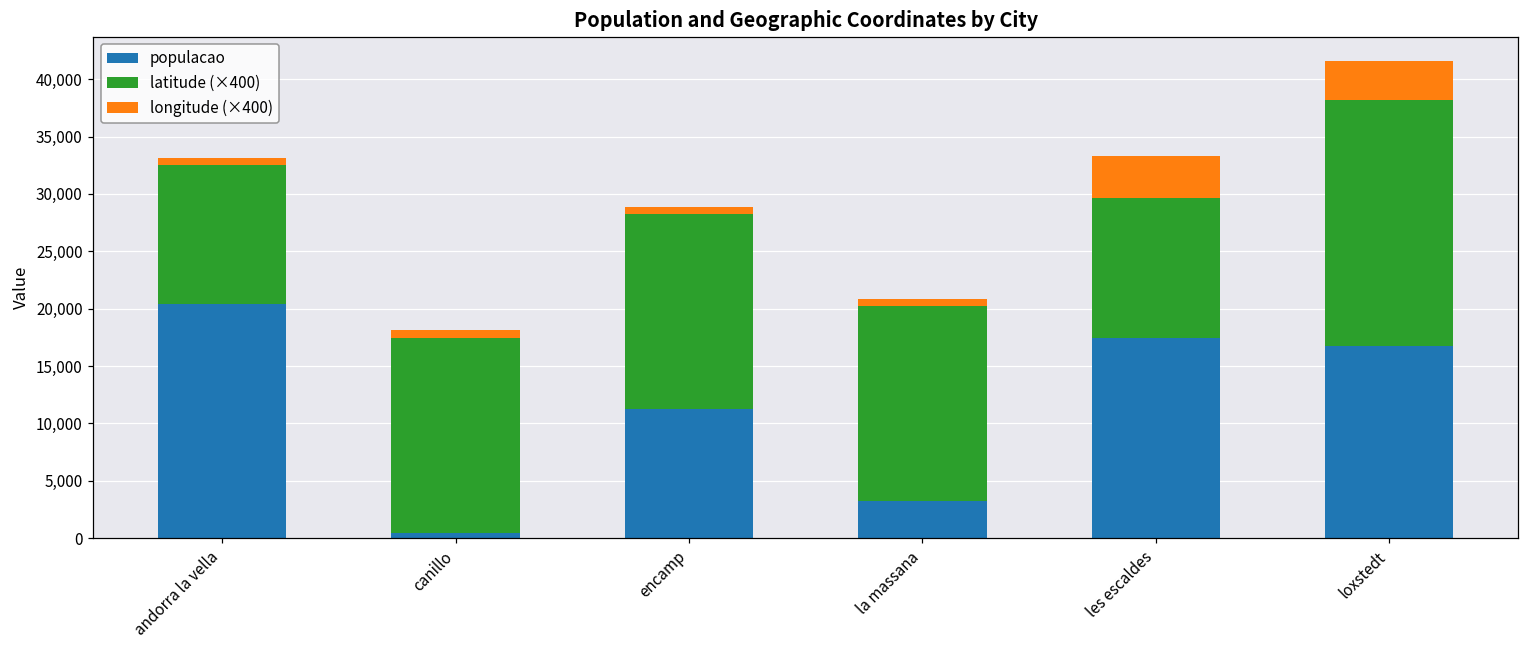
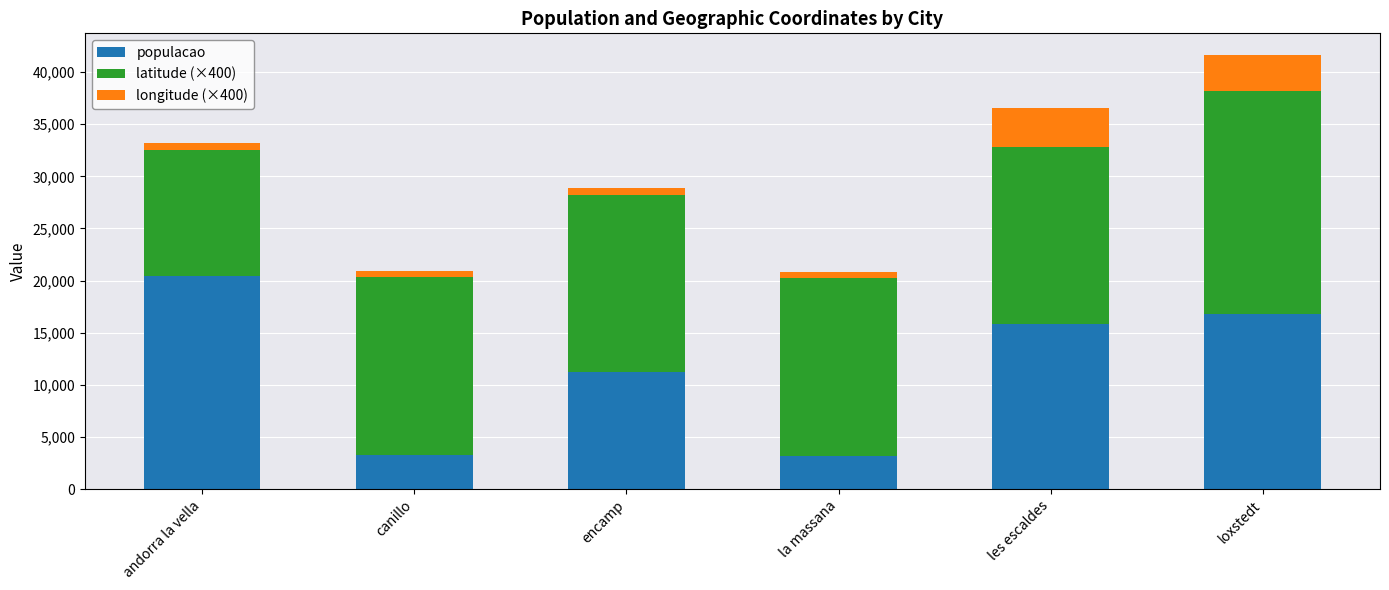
  {
    "populacao": {
      "andorra la vella": "20,400",
-     "canillo": "400",
+     "canillo": "3,300",
      "encamp": "11,200",
      "la massana": "3,200",
-     "les escaldes": "17,500",
+     "les escaldes": "15,900",
      "loxstedt": "16,800"
    },
    "latitude (×400)": {
      "andorra la vella": "12,100",
      "canillo": "17,000",
      "encamp": "17,000",
      "la massana": "17,000",
-     "les escaldes": "12,200",
+     "les escaldes": "17,000",
      "loxstedt": "21,400"
    },
    "longitude (×400)": {
      "andorra la vella": "600",
      "canillo": "600",
      "encamp": "600",
      "la massana": "600",
      "les escaldes": "3,700",
      "loxstedt": "3,500"
    }
  }
